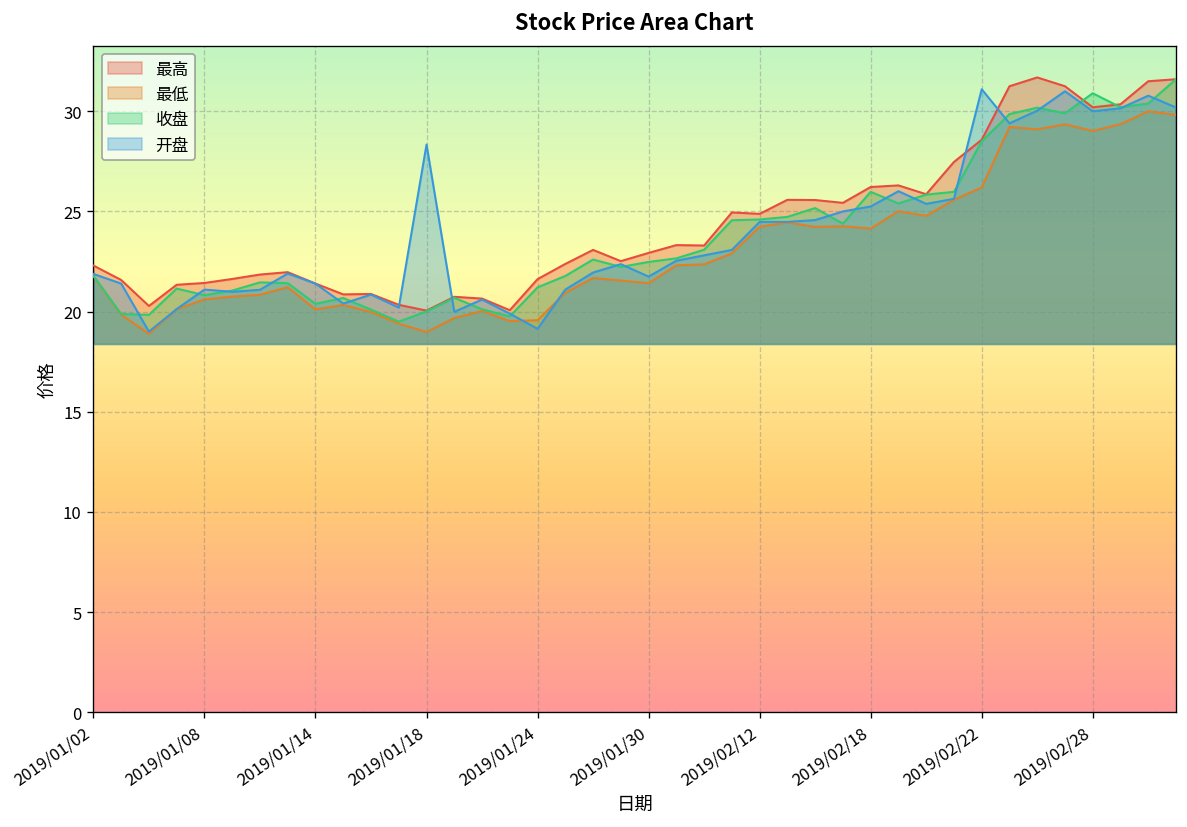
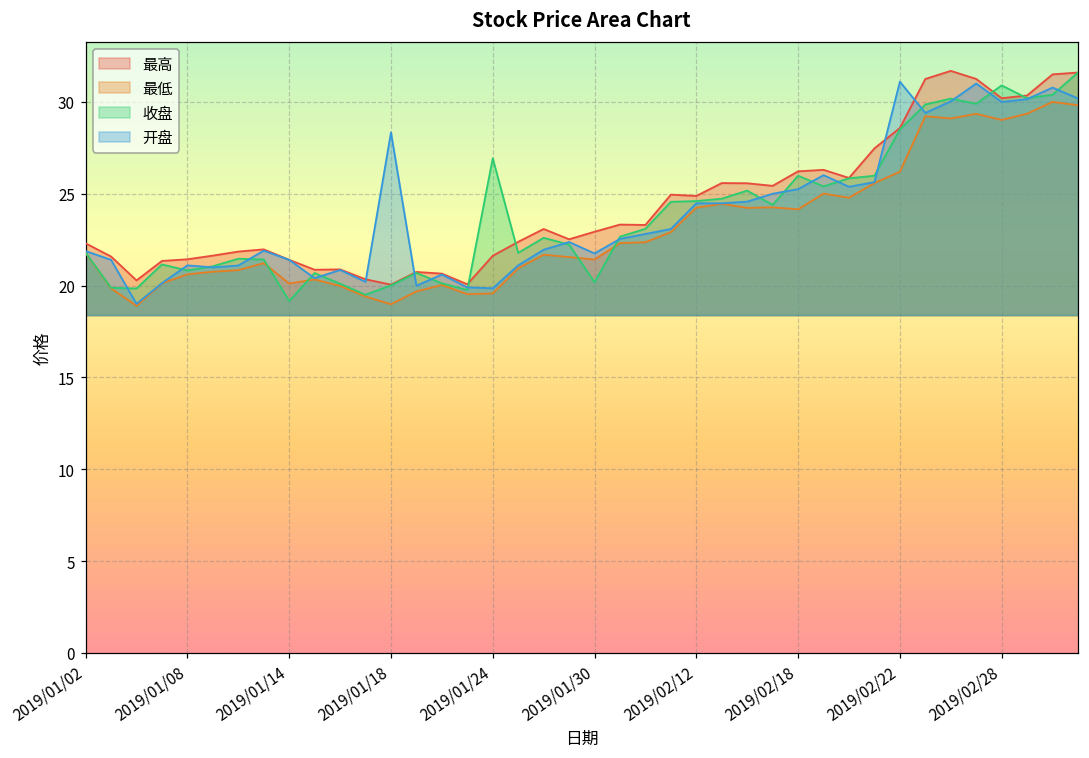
  {
    "收盘": {
      "2019/01/08": 20.8,
-     "2019/01/14": 20.4,
-     "2019/01/24": 21.2,
-     "2019/01/30": 22.5,
+     "2019/01/14": 19.2,
+     "2019/01/24": 26.9,
+     "2019/01/30": 20.2,
      "2019/02/18": 26.0,
      "2019/02/28": 30.9
    },
    "开盘": {
      "2019/01/08": 21.1,
      "2019/01/18": 28.3,
-     "2019/01/24": 19.1,
+     "2019/01/24": 19.9,
      "2019/01/30": 21.8,
      "2019/02/18": 25.3,
      "2019/02/22": 31.1,
      "2019/02/28": 30.0
    }
  }
